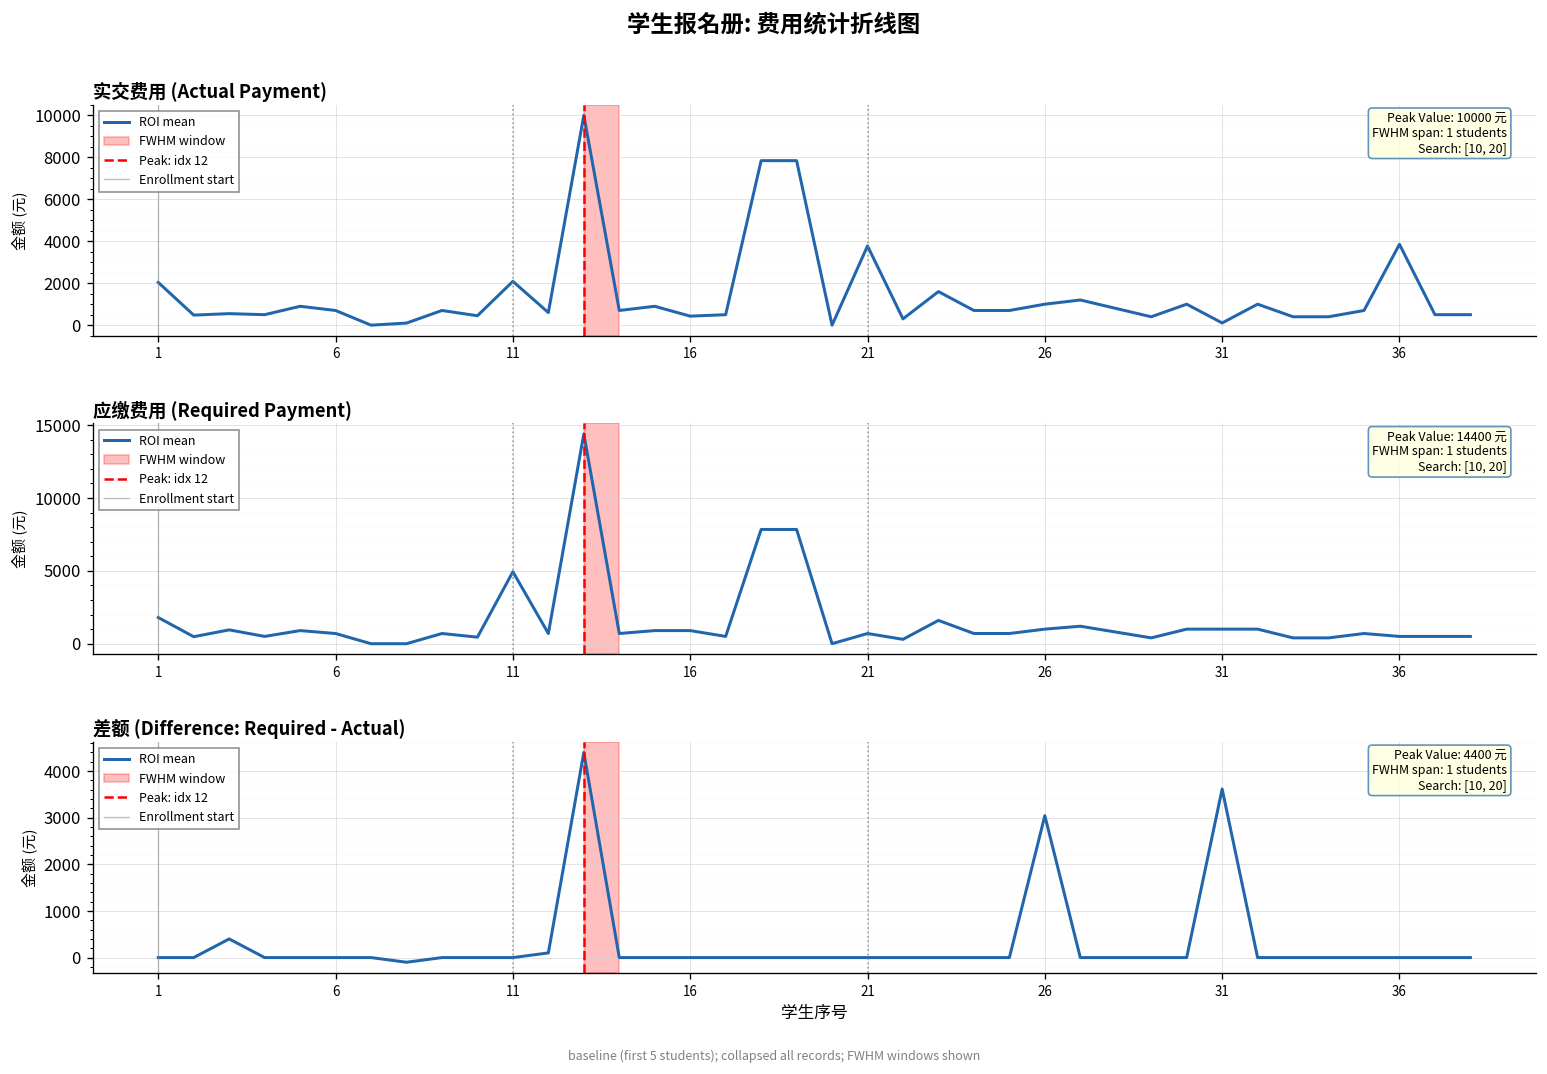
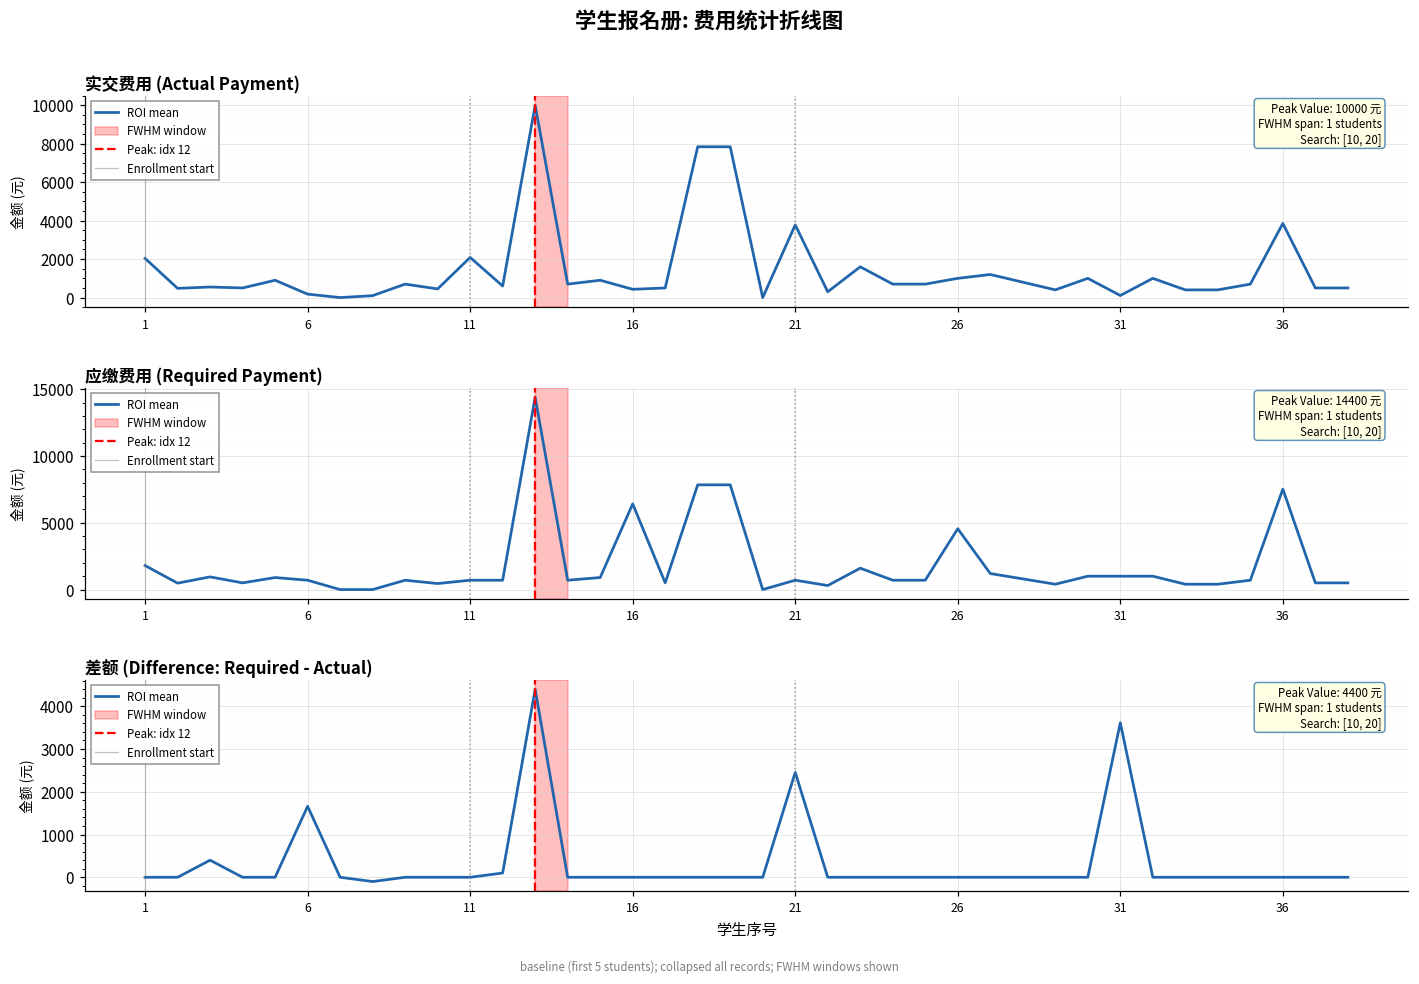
  {
    "实交费用 (Actual Payment)": {
      "1": 2000,
-     "6": 700,
+     "6": 200,
      "11": 2100,
      "16": 400,
      "21": 3800,
      "26": 1000,
      "31": 100,
      "36": 3900
    },
    "应缴费用 (Required Payment)": {
      "1": 1800,
      "6": 700,
-     "11": 4900,
-     "16": 900,
+     "11": 700,
+     "16": 6400,
      "21": 700,
-     "26": 1000,
+     "26": 4600,
      "31": 1000,
-     "36": 500
+     "36": 7500
    },
    "差额 (Difference: Required - Actual)": {
      "1": 0,
-     "6": 0,
+     "6": 1700,
      "11": 0,
      "16": 0,
-     "21": 0,
-     "26": 3000,
+     "21": 2500,
+     "26": 0,
      "31": 3600,
      "36": 0
    }
  }
